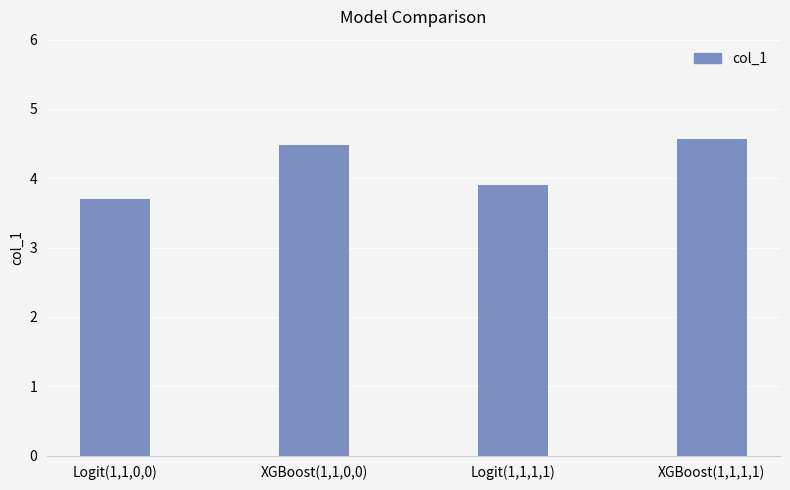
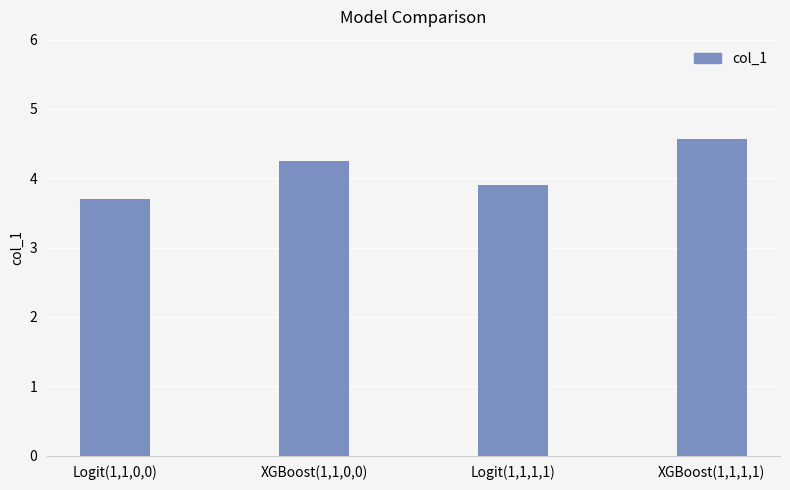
  {
    "Logit(1,1,0,0)": 3.7,
-   "XGBoost(1,1,0,0)": 4.5,
+   "XGBoost(1,1,0,0)": 4.3,
    "Logit(1,1,1,1)": 3.9,
    "XGBoost(1,1,1,1)": 4.6
  }
